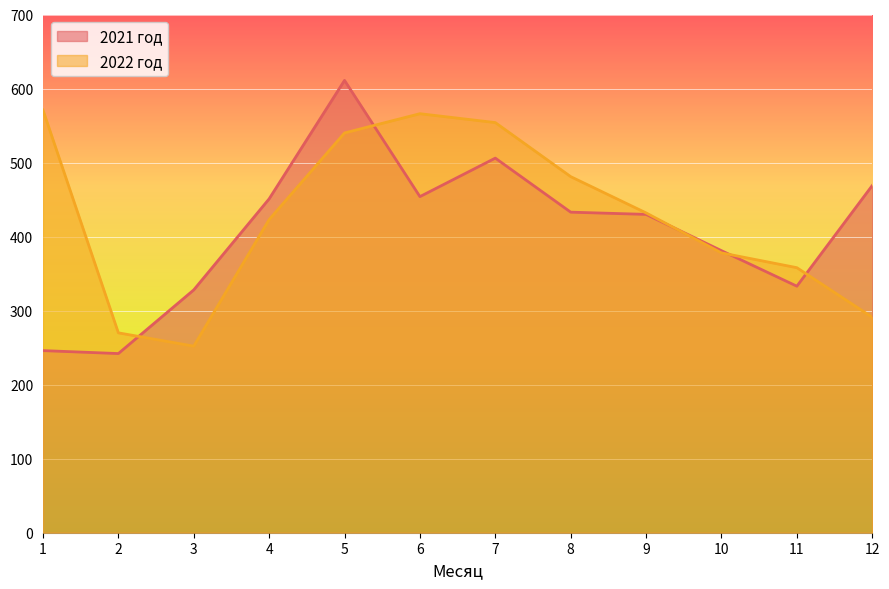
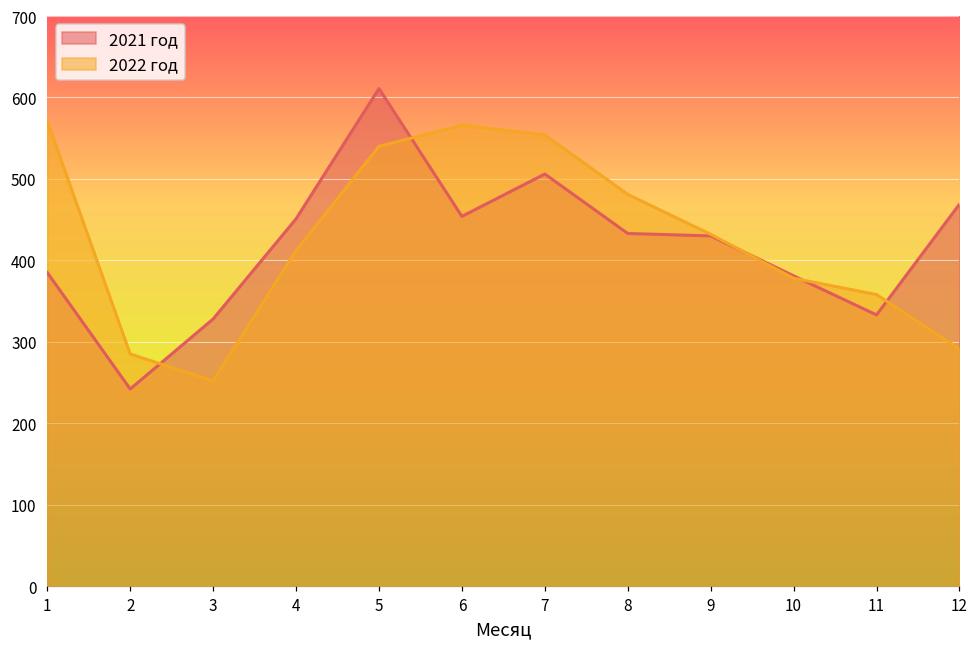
  {
    "2021 год": {
-     "1": 250,
+     "1": 390,
      "2": 240,
      "3": 330,
      "4": 450,
      "5": 610,
      "6": 450,
      "7": 510,
      "8": 430,
      "11": 330,
      "12": 470
    },
    "2022 год": {
      "1": 570,
-     "2": 270,
+     "2": 290,
      "3": 250,
-     "4": 420,
+     "4": 410,
      "5": 540,
      "6": 570,
      "7": 550,
      "8": 480,
      "11": 360,
      "12": 290
    }
  }
